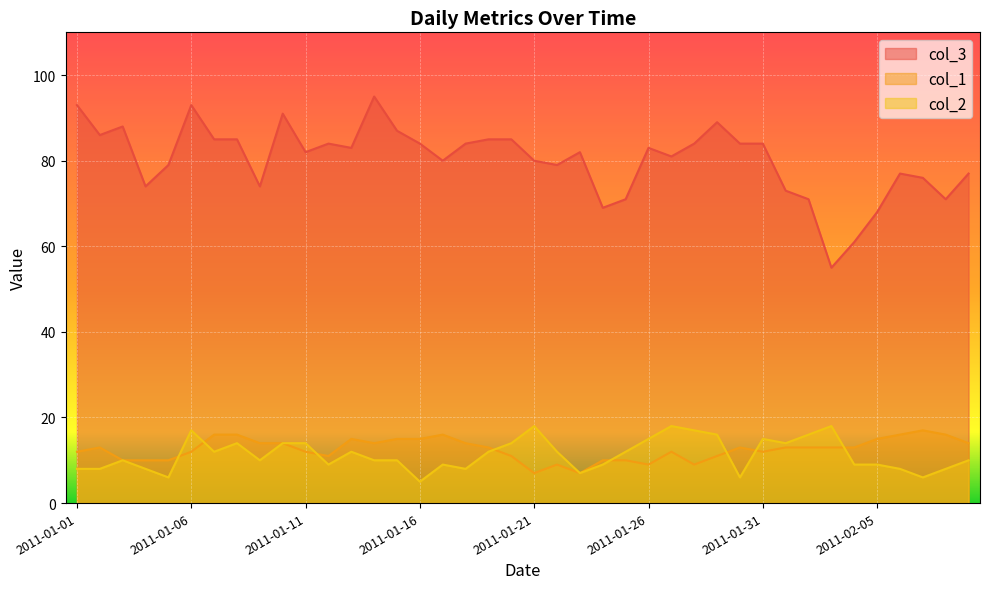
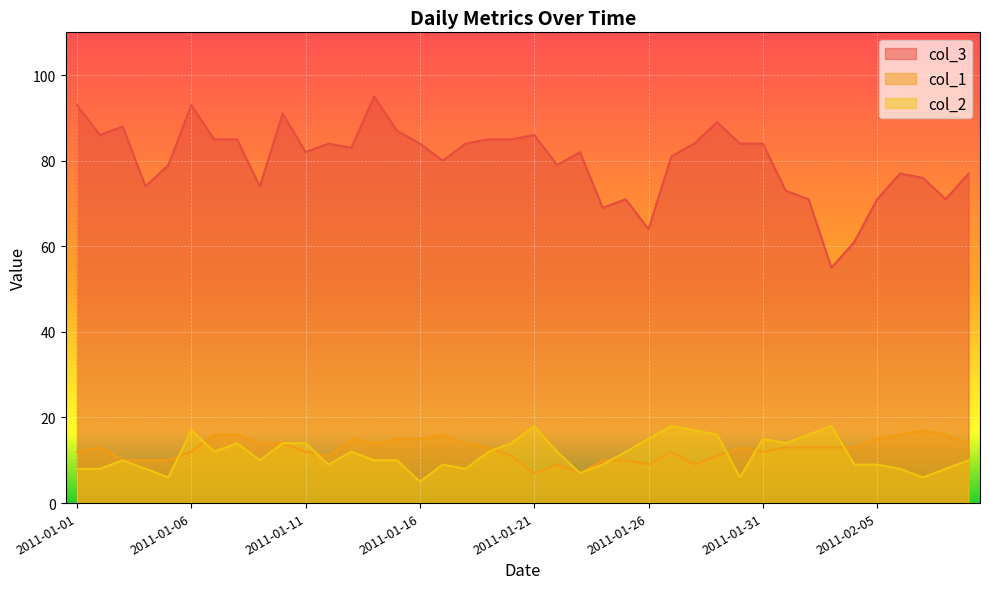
  {
    "col_3": {
      "2011-01-01": 93,
      "2011-01-06": 93,
      "2011-01-11": 82,
      "2011-01-16": 84,
-     "2011-01-21": 80,
-     "2011-01-26": 83,
+     "2011-01-21": 86,
+     "2011-01-26": 64,
      "2011-01-31": 84,
-     "2011-02-05": 68
+     "2011-02-05": 71
    }
  }
